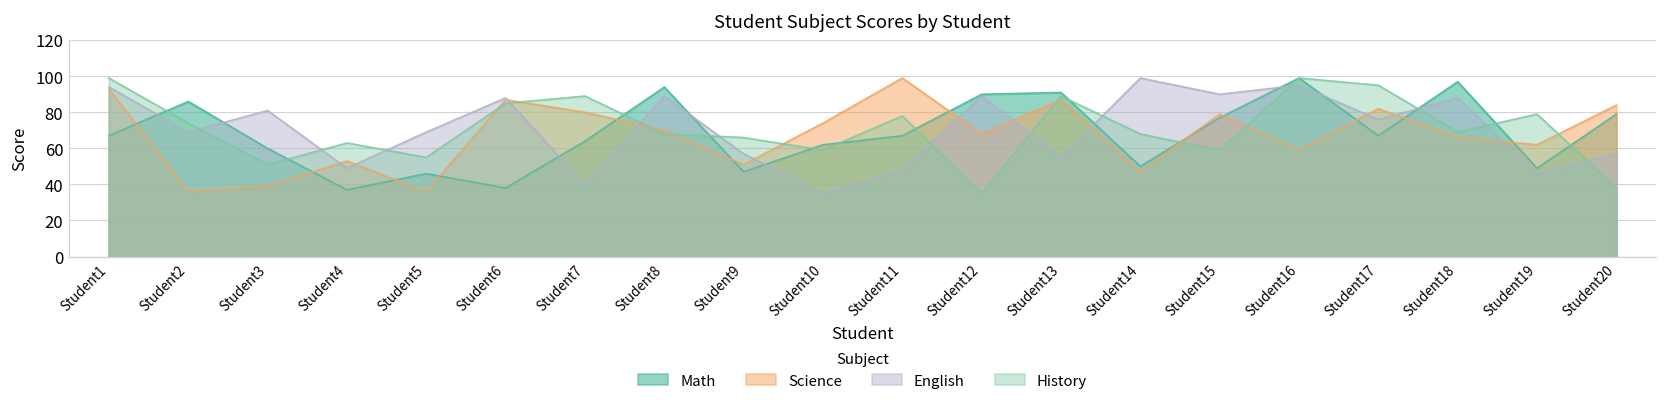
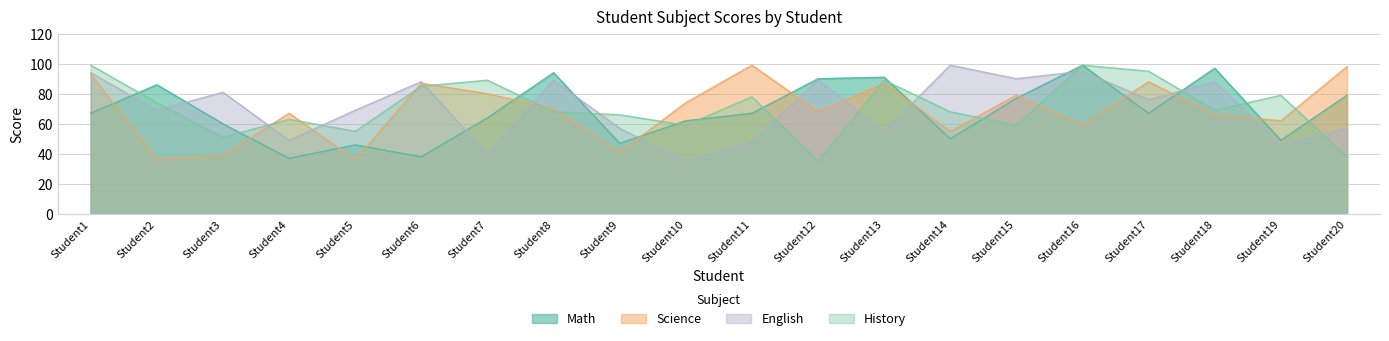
  {
    "Science": {
      "Student2": 36,
      "Student3": 39,
-     "Student4": 53,
+     "Student4": 67,
      "Student5": 36,
      "Student7": 80,
      "Student8": 70,
-     "Student9": 51,
+     "Student9": 41,
      "Student10": 74,
      "Student11": 99,
      "Student12": 68,
      "Student13": 87,
-     "Student14": 47,
+     "Student14": 55,
      "Student15": 79,
      "Student16": 59,
-     "Student17": 82,
+     "Student17": 88,
      "Student18": 66,
      "Student19": 62,
-     "Student20": 84
+     "Student20": 98
    }
  }
